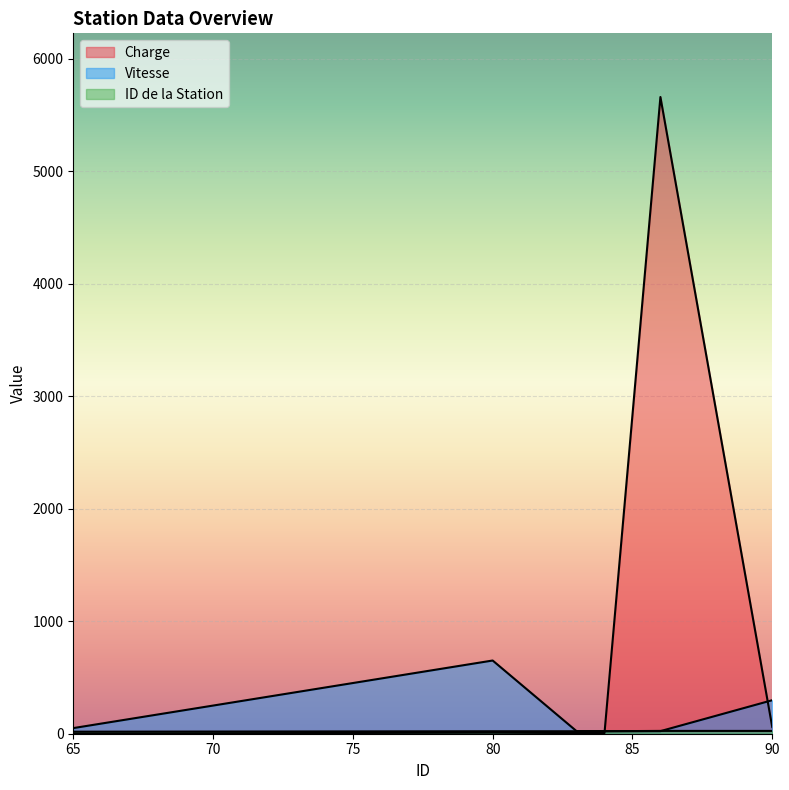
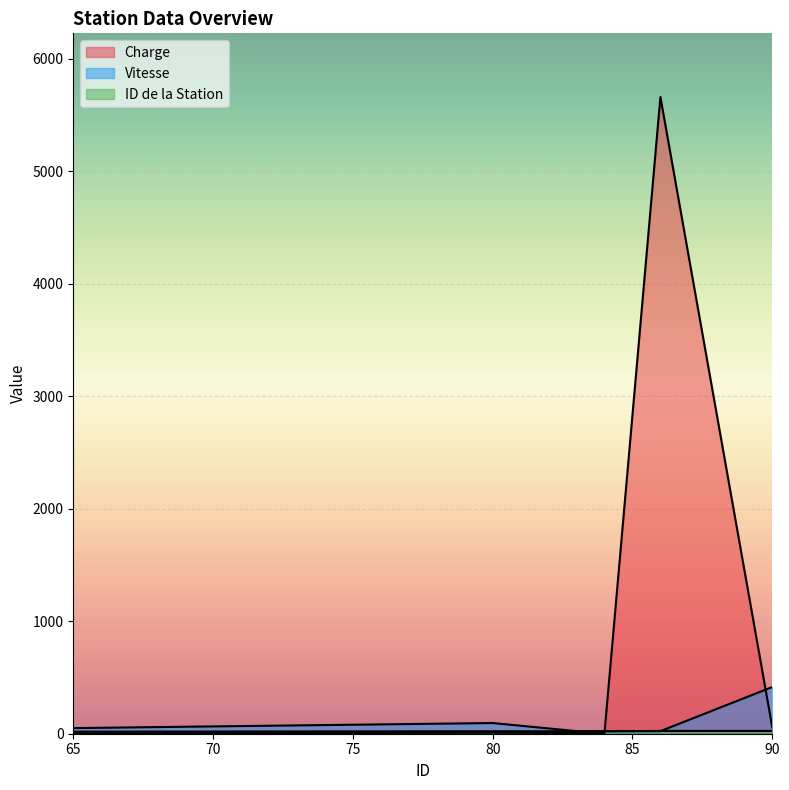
  {
    "Charge": {
      "90": 60
    },
    "Vitesse": {
      "65": 50,
-     "80": 650,
-     "90": 300
+     "80": 100,
+     "90": 420
    },
    "ID de la Station": {
      "90": 30
    }
  }
